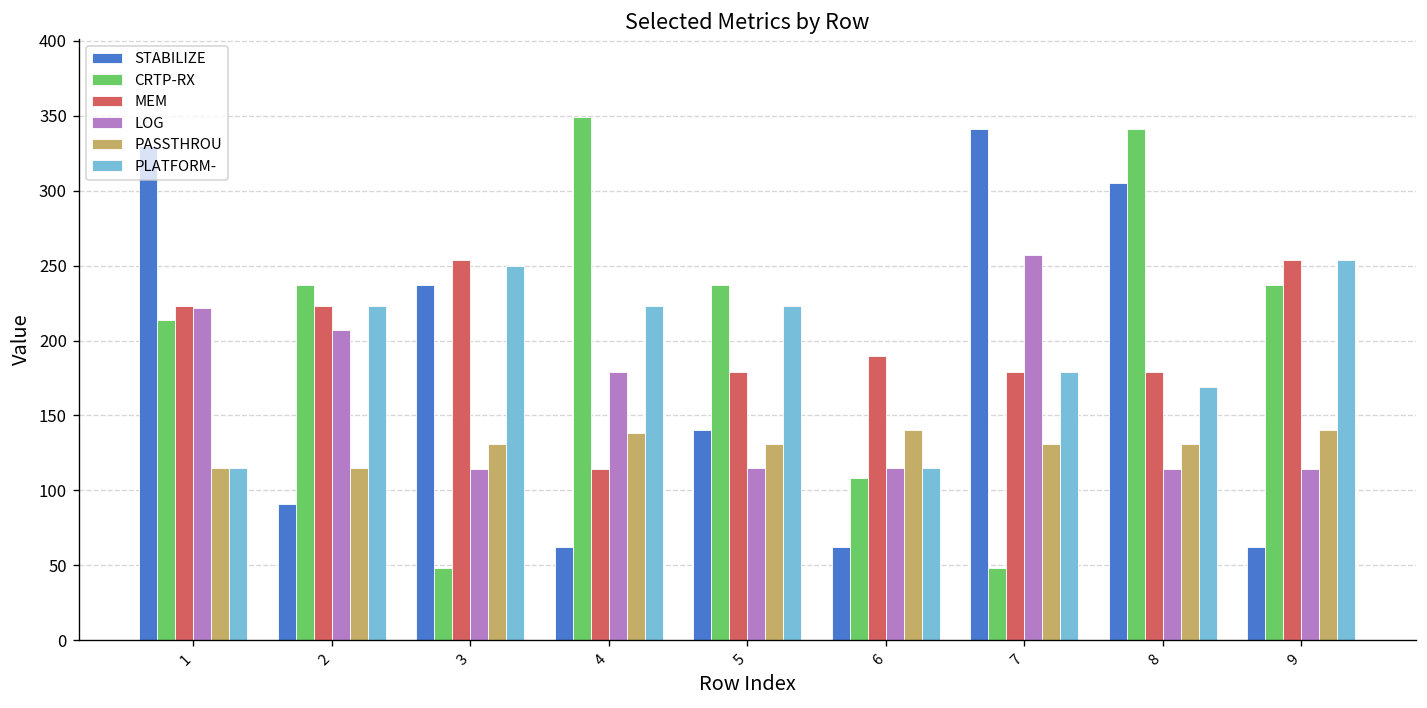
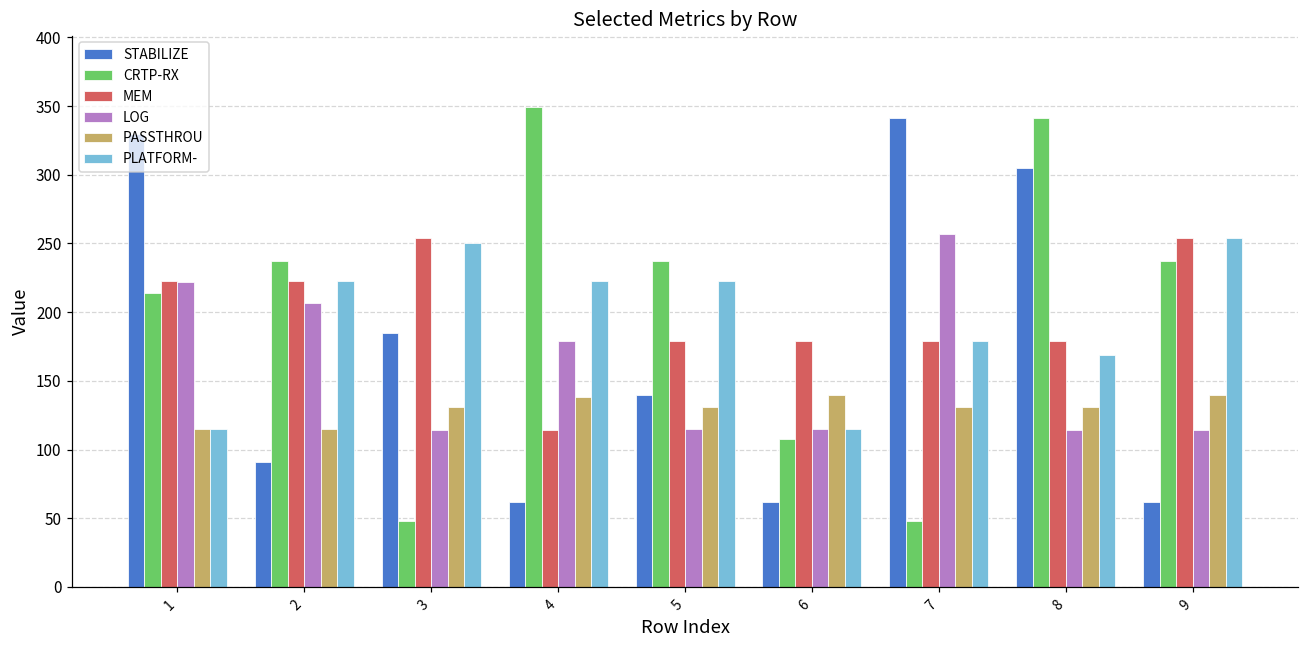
  {
    "STABILIZE": {
      "2": 91,
-     "3": 237,
+     "3": 185,
      "4": 62,
      "5": 140,
      "6": 62,
      "7": 341,
      "8": 305,
      "9": 62
    },
    "CRTP-RX": {
      "1": 214,
      "2": 237,
      "3": 48,
      "4": 349,
      "5": 237,
      "6": 108,
      "7": 48,
      "8": 341,
      "9": 237
    },
    "MEM": {
      "1": 223,
      "2": 223,
      "3": 254,
      "4": 114,
      "5": 179,
-     "6": 190,
+     "6": 179,
      "7": 179,
      "8": 179,
      "9": 254
    },
    "LOG": {
      "1": 222,
      "2": 207,
      "3": 114,
      "4": 179,
      "5": 115,
      "6": 115,
      "7": 257,
      "8": 114,
      "9": 114
    },
    "PASSTHROU": {
      "1": 115,
      "2": 115,
      "3": 131,
      "4": 138,
      "5": 131,
      "6": 140,
      "7": 131,
      "8": 131,
      "9": 140
    },
    "PLATFORM-": {
      "1": 115,
      "2": 223,
      "3": 250,
      "4": 223,
      "5": 223,
      "6": 115,
      "7": 179,
      "8": 169,
      "9": 254
    }
  }
